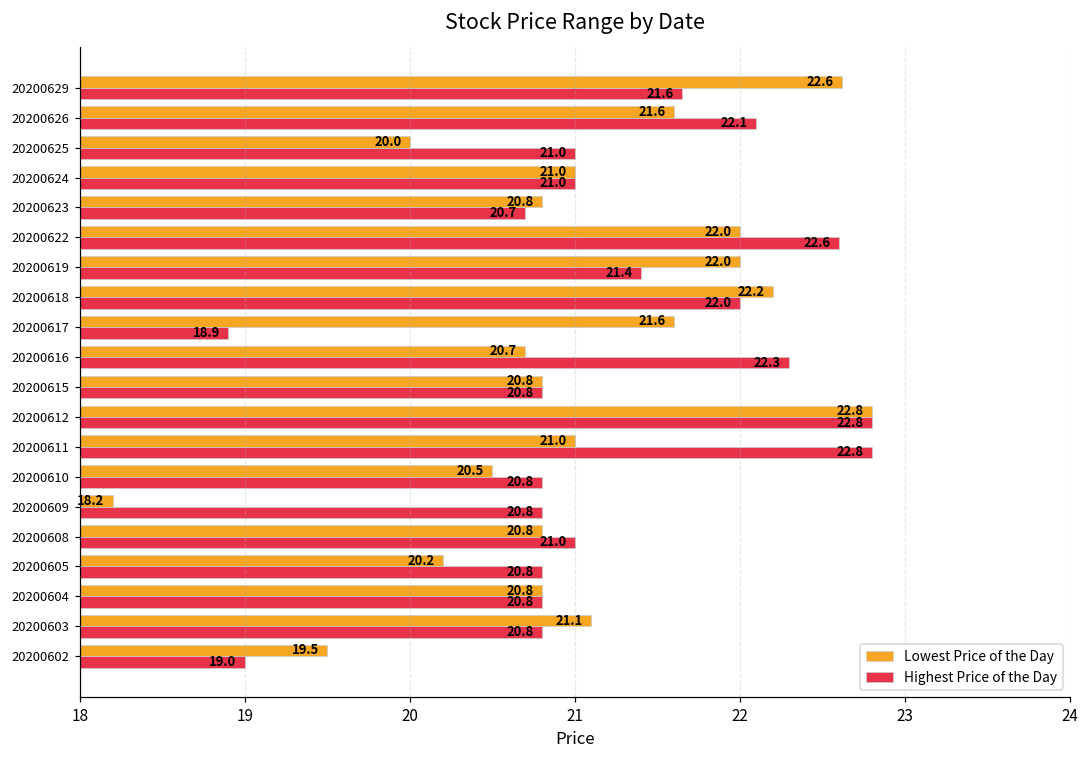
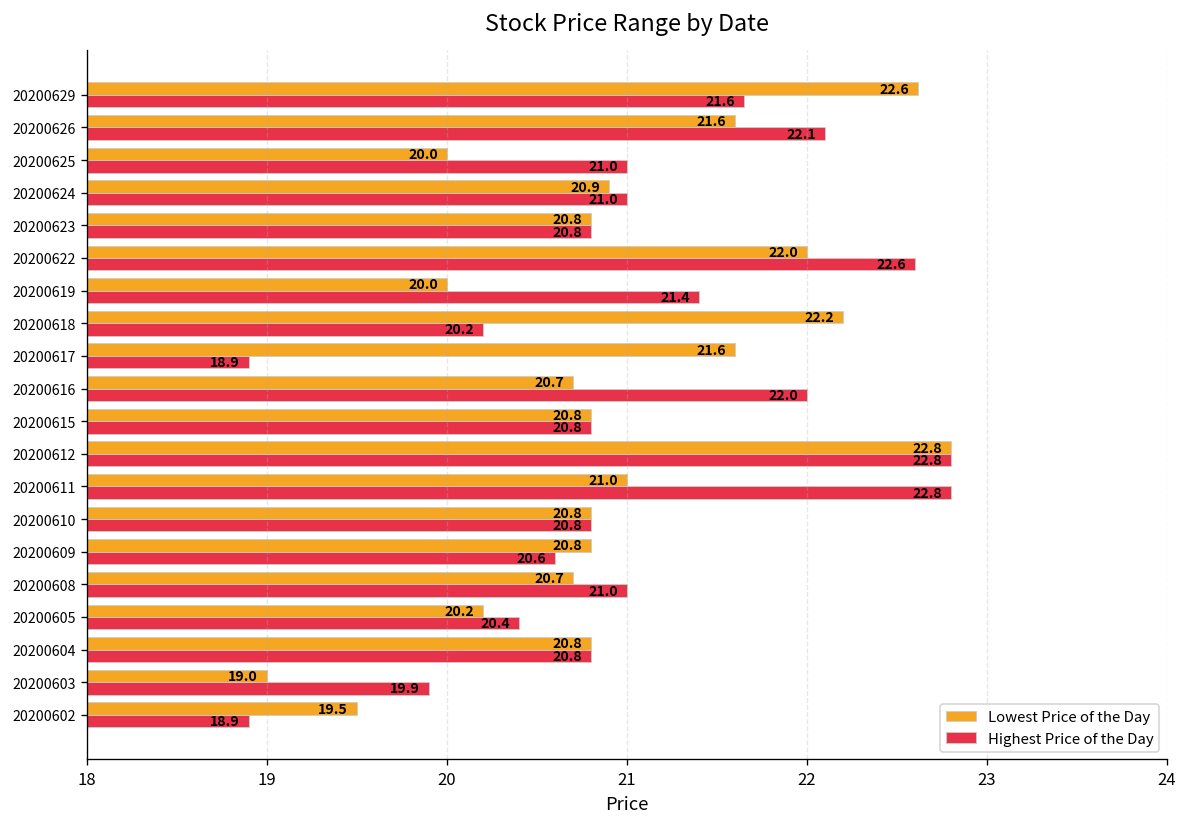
  {
    "Lowest Price of the Day": {
      "20200629": 22.6,
      "20200626": 21.6,
      "20200625": 20.0,
-     "20200624": 21.0,
+     "20200624": 20.9,
      "20200623": 20.8,
      "20200622": 22.0,
-     "20200619": 22.0,
+     "20200619": 20.0,
      "20200618": 22.2,
      "20200617": 21.6,
      "20200616": 20.7,
      "20200611": 21.0,
-     "20200610": 20.5,
-     "20200609": 18.2,
-     "20200608": 20.8,
+     "20200610": 20.8,
+     "20200609": 20.8,
+     "20200608": 20.7,
      "20200605": 20.2,
-     "20200603": 21.1,
+     "20200603": 19.0,
      "20200602": 19.5
    },
    "Highest Price of the Day": {
      "20200629": 21.6,
      "20200626": 22.1,
      "20200625": 21.0,
-     "20200623": 20.7,
+     "20200623": 20.8,
      "20200622": 22.6,
      "20200619": 21.4,
-     "20200618": 22.0,
+     "20200618": 20.2,
      "20200617": 18.9,
-     "20200616": 22.3,
+     "20200616": 22.0,
      "20200611": 22.8,
      "20200610": 20.8,
-     "20200609": 20.8,
+     "20200609": 20.6,
      "20200608": 21.0,
-     "20200605": 20.8,
-     "20200603": 20.8,
-     "20200602": 19.0
+     "20200605": 20.4,
+     "20200603": 19.9,
+     "20200602": 18.9
    }
  }
